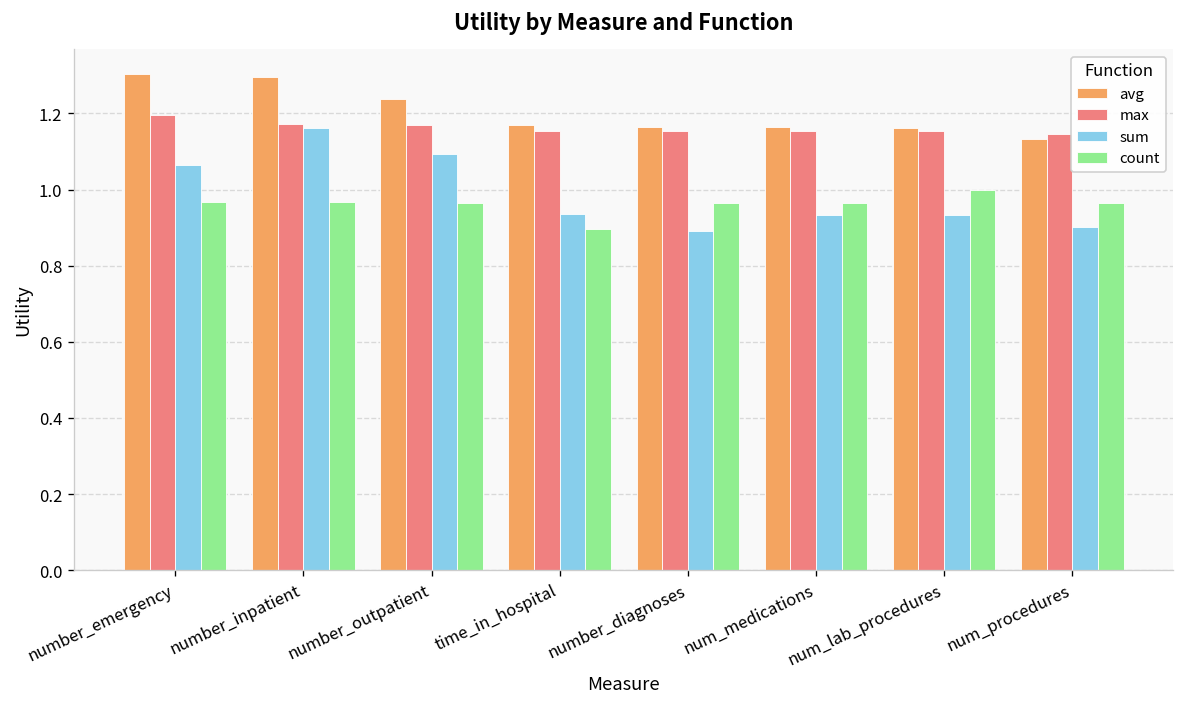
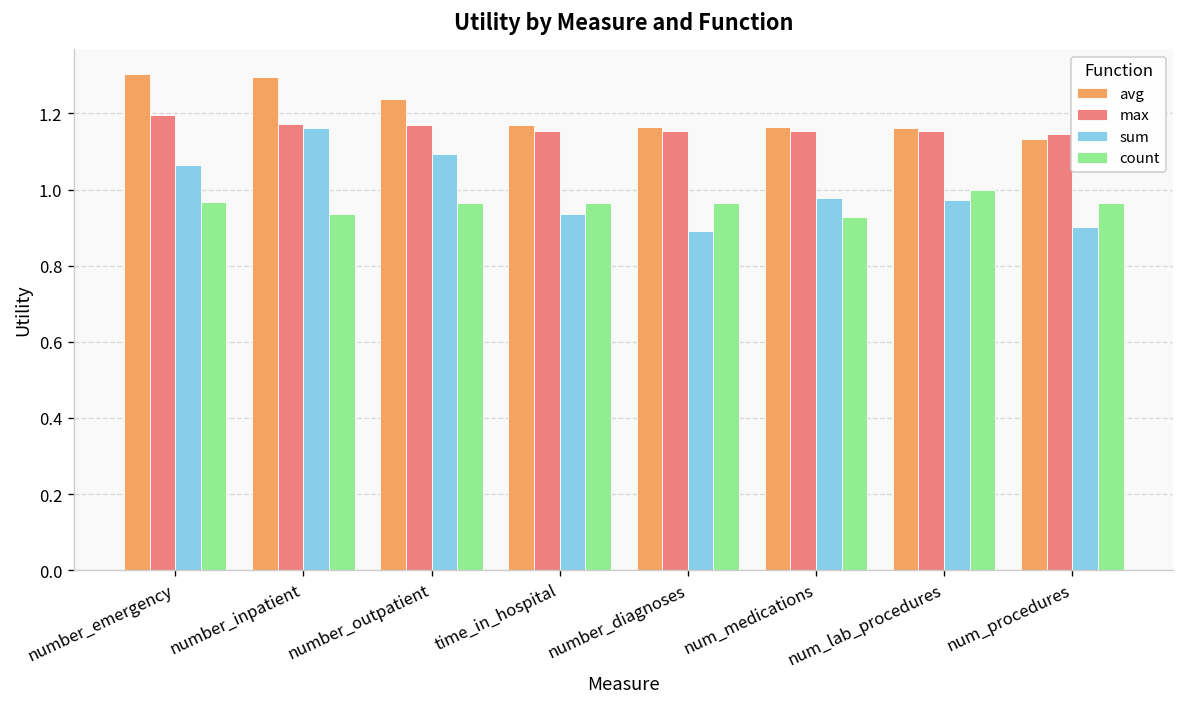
  {
    "sum": {
      "number_emergency": 1.07,
      "number_inpatient": 1.16,
      "number_outpatient": 1.09,
      "time_in_hospital": 0.94,
      "number_diagnoses": 0.89,
-     "num_medications": 0.93,
-     "num_lab_procedures": 0.93,
+     "num_medications": 0.98,
+     "num_lab_procedures": 0.97,
      "num_procedures": 0.90
    },
    "count": {
      "number_emergency": 0.97,
-     "number_inpatient": 0.97,
+     "number_inpatient": 0.94,
      "number_outpatient": 0.97,
-     "time_in_hospital": 0.90,
+     "time_in_hospital": 0.97,
      "number_diagnoses": 0.97,
-     "num_medications": 0.97,
+     "num_medications": 0.93,
      "num_lab_procedures": 1.00,
      "num_procedures": 0.96
    }
  }
